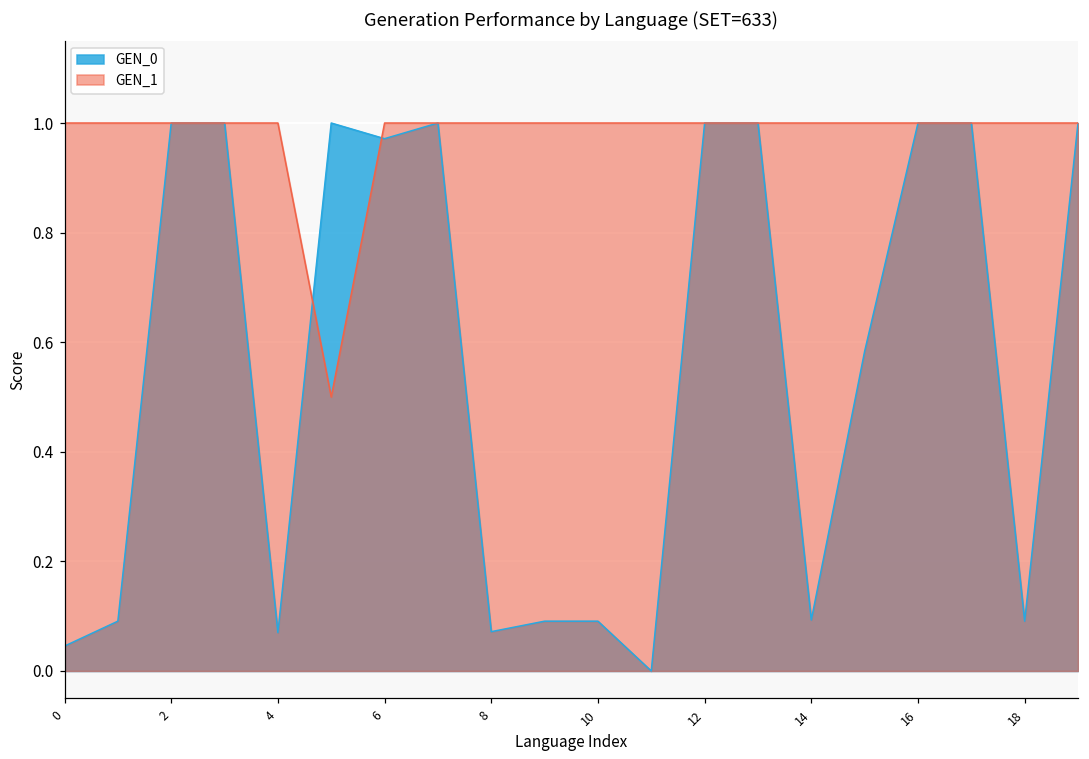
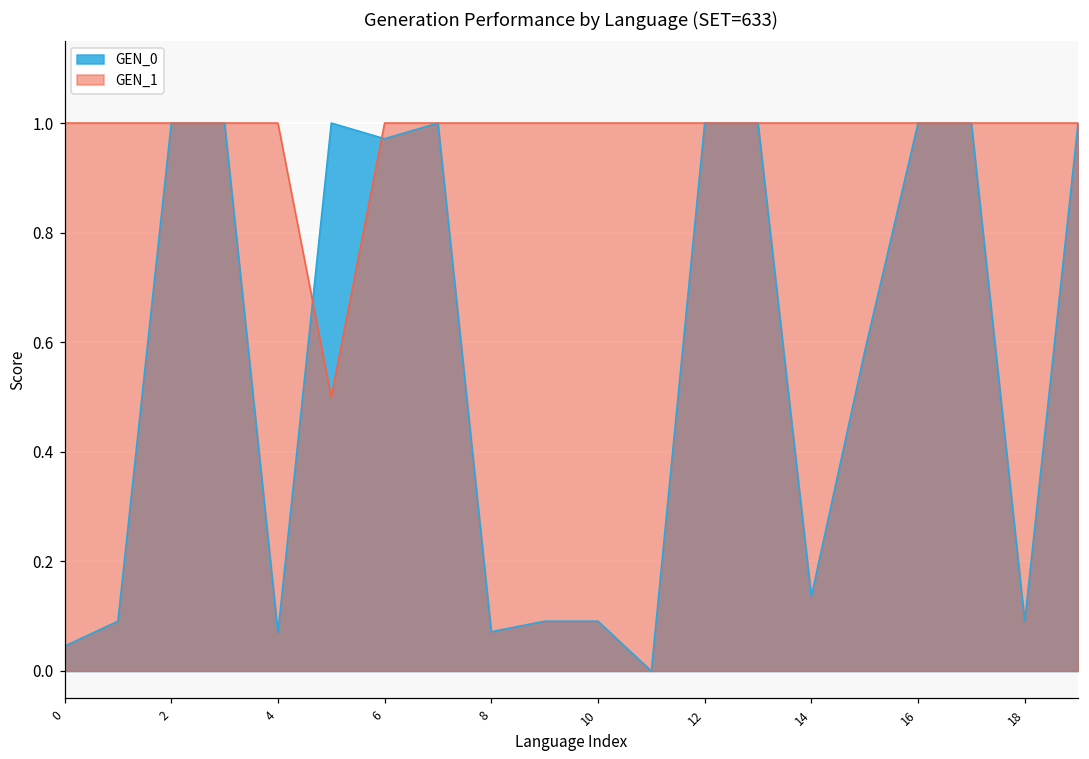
  {
    "GEN_0": {
      "0": 0.05,
      "4": 0.07,
      "6": 0.97,
      "8": 0.07,
      "10": 0.09,
-     "14": 0.09,
+     "14": 0.14,
      "18": 0.09
    },
    "GEN_1": {
      "0": 1.00,
      "4": 1.00,
      "6": 1.00,
      "8": 1.00,
      "10": 1.00,
      "14": 1.00,
      "18": 1.00
    }
  }
